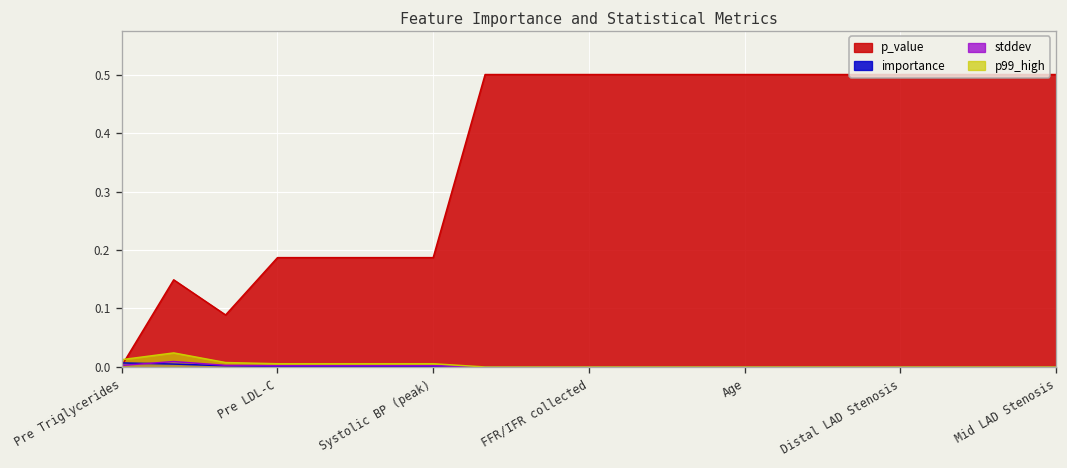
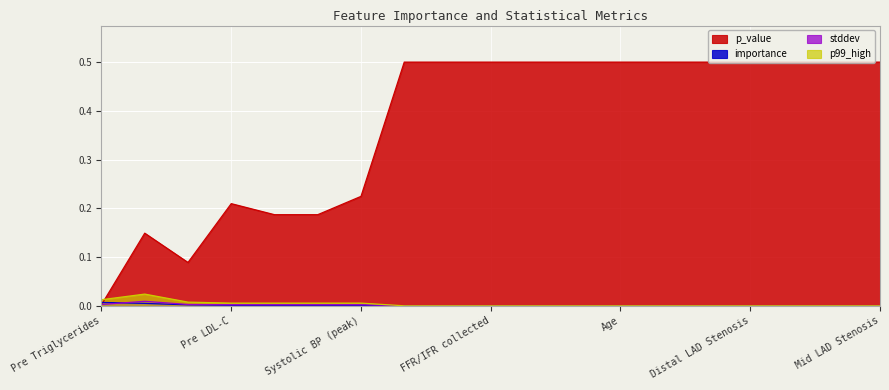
  {
    "p_value": {
-     "Pre LDL-C": 0.19,
-     "Systolic BP (peak)": 0.19,
+     "Pre LDL-C": 0.21,
+     "Systolic BP (peak)": 0.22,
      "FFR/IFR collected": 0.50,
      "Age": 0.50,
      "Mid LAD Stenosis": 0.50
    },
    "p99_high": {
      "Pre Triglycerides": 0.01
    }
  }
